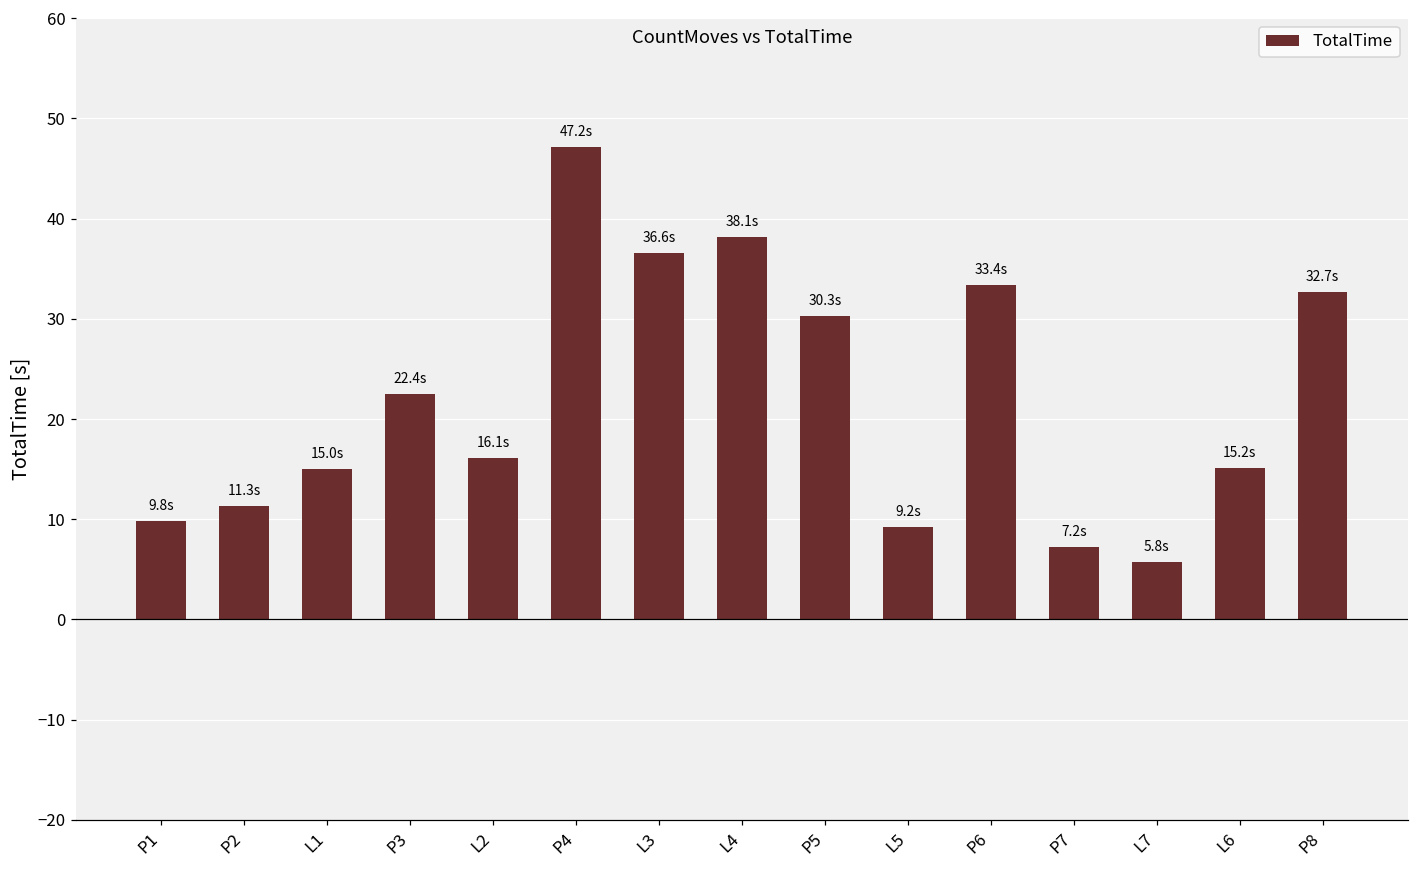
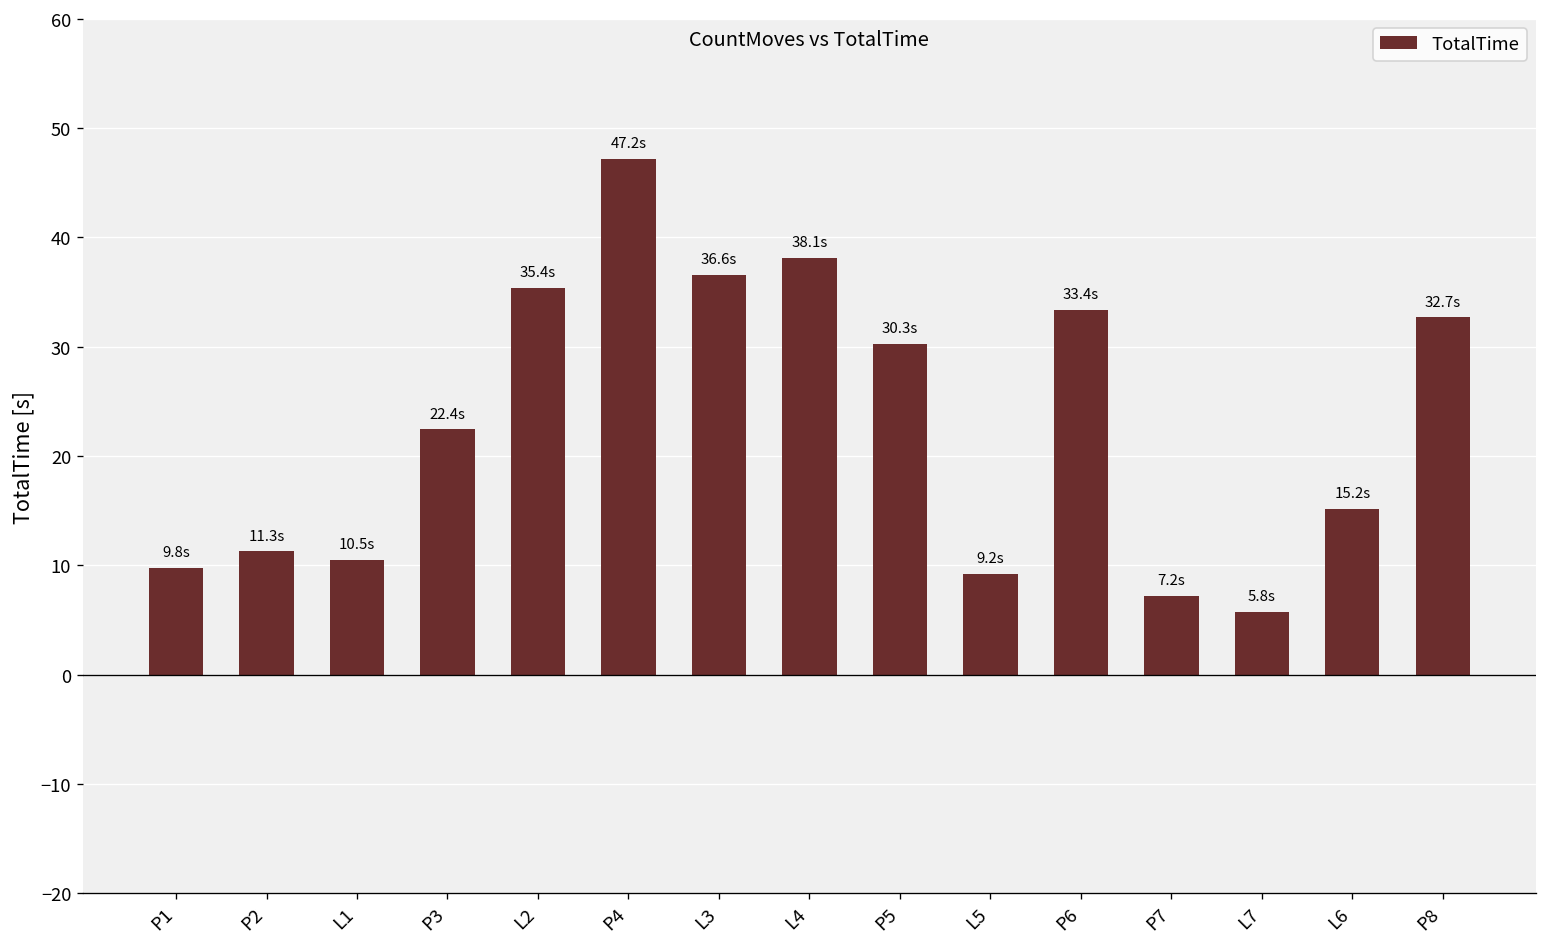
  {
    "P1": "9.8s",
    "P2": "11.3s",
-   "L1": "15.0s",
+   "L1": "10.5s",
    "P3": "22.4s",
-   "L2": "16.1s",
+   "L2": "35.4s",
    "P4": "47.2s",
    "L3": "36.6s",
    "L4": "38.1s",
    "P5": "30.3s",
    "L5": "9.2s",
    "P6": "33.4s",
    "P7": "7.2s",
    "L7": "5.8s",
    "L6": "15.2s",
    "P8": "32.7s"
  }
